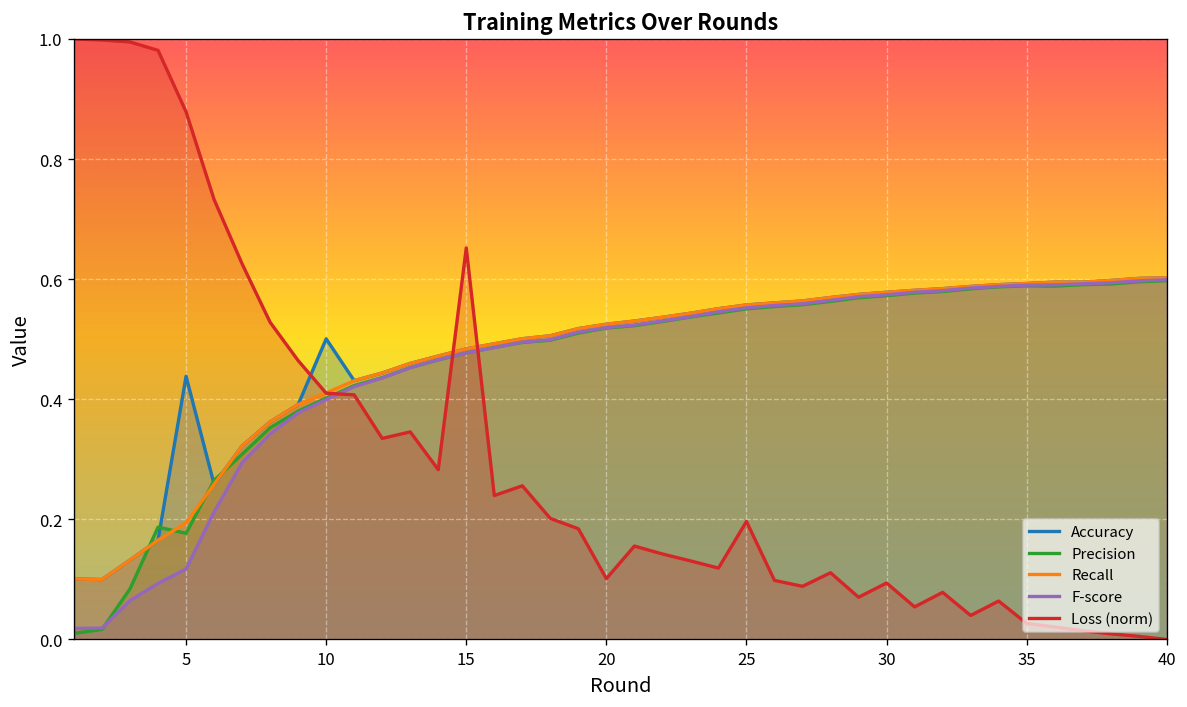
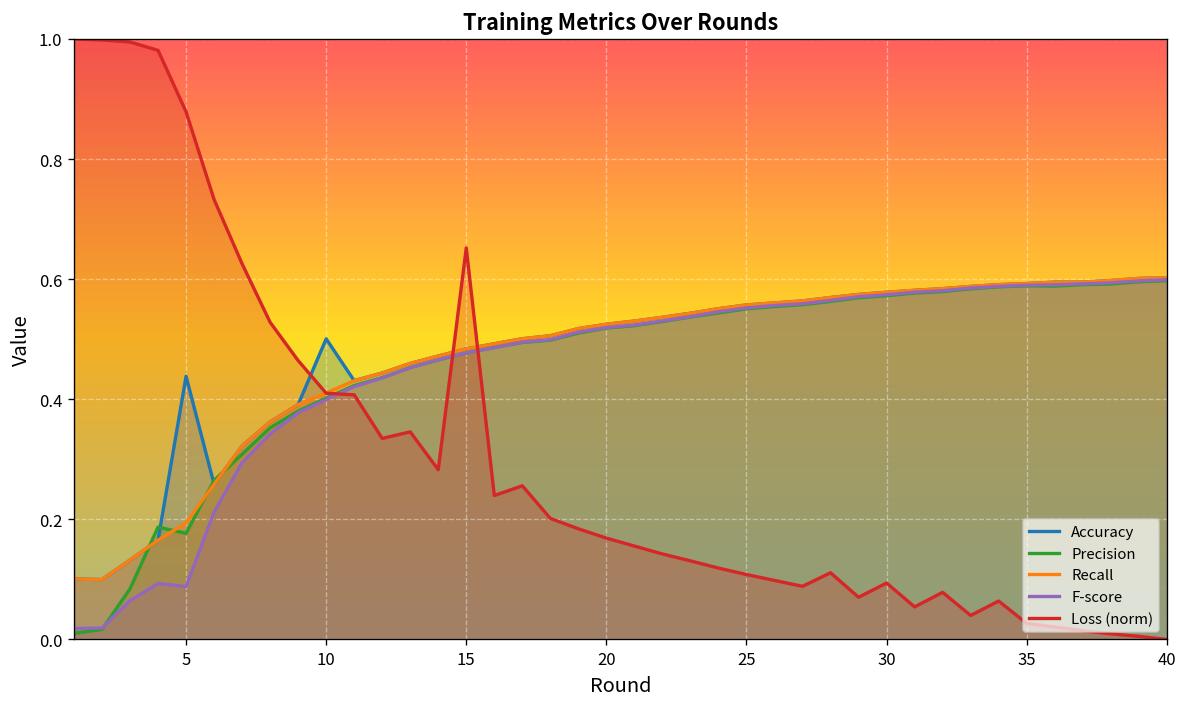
  {
    "Accuracy": {
      "5": 0.44,
      "10": 0.50
    },
    "Precision": {
      "5": 0.18
    },
    "Recall": {
      "5": 0.19
    },
    "F-score": {
-     "5": 0.12
+     "5": 0.09
    },
    "Loss (norm)": {
      "5": 0.88,
      "15": 0.65,
-     "20": 0.10,
-     "25": 0.20,
+     "20": 0.17,
+     "25": 0.11,
      "30": 0.09,
      "40": 0.00
    }
  }
